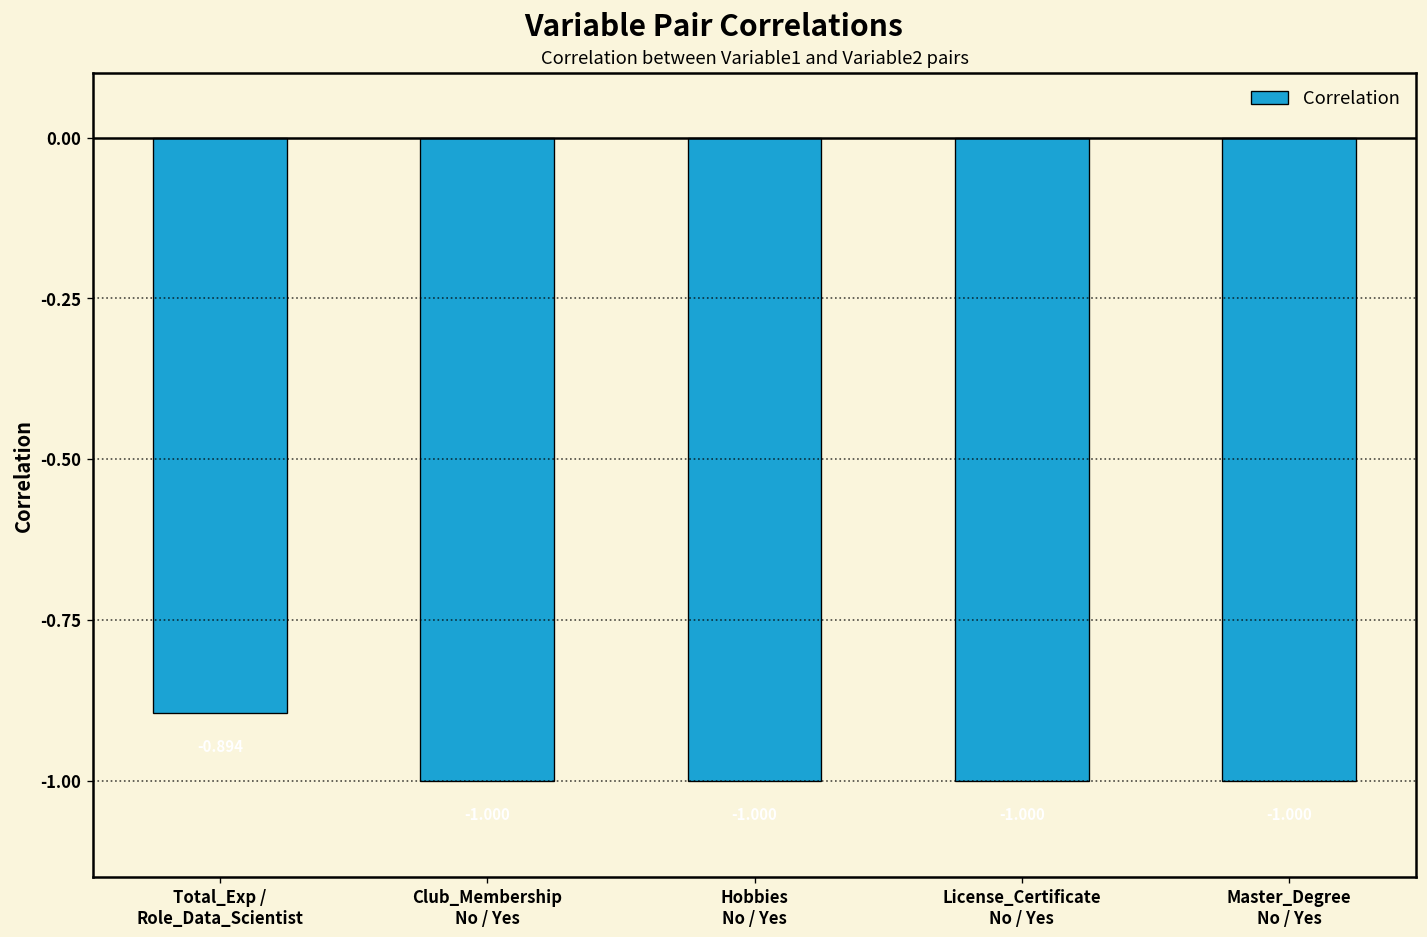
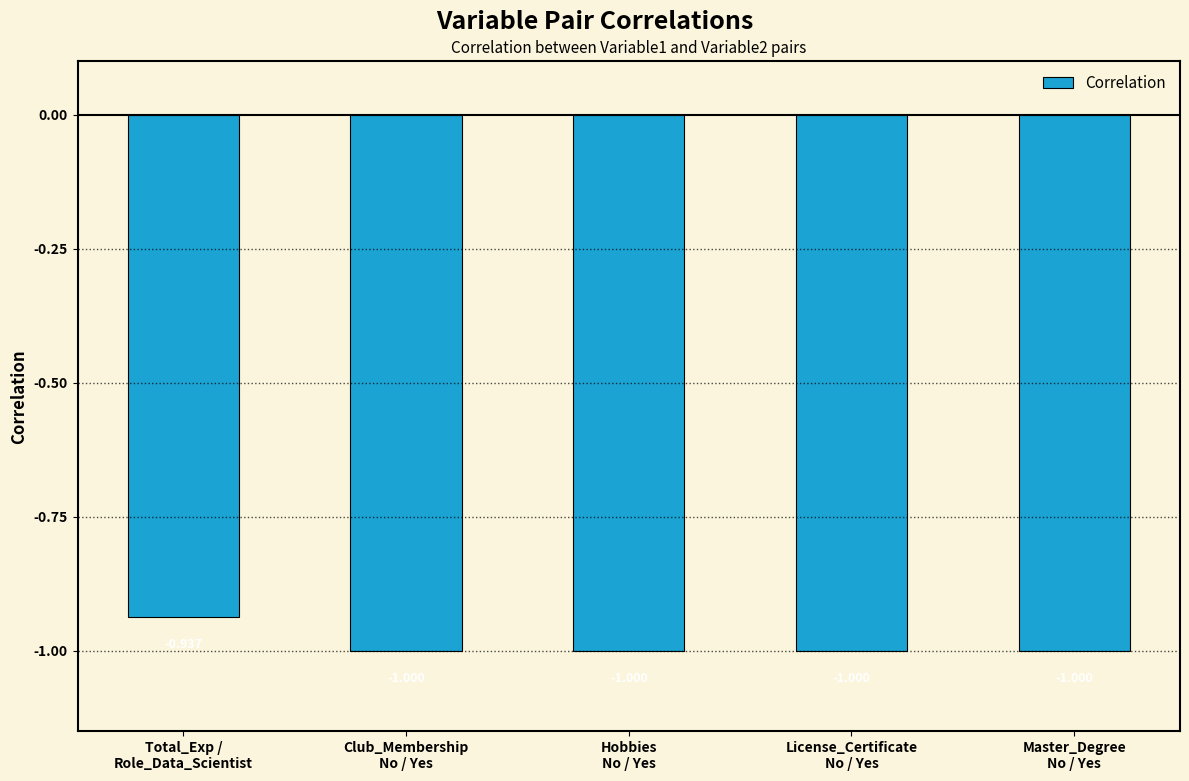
  {
-   "Total_Exp / Role_Data_Scientist": -0.89,
+   "Total_Exp / Role_Data_Scientist": -0.94,
    "Club_Membership No / Yes": -1.00,
    "Hobbies No / Yes": -1.00,
    "License_Certificate No / Yes": -1.00,
    "Master_Degree No / Yes": -1.00
  }
